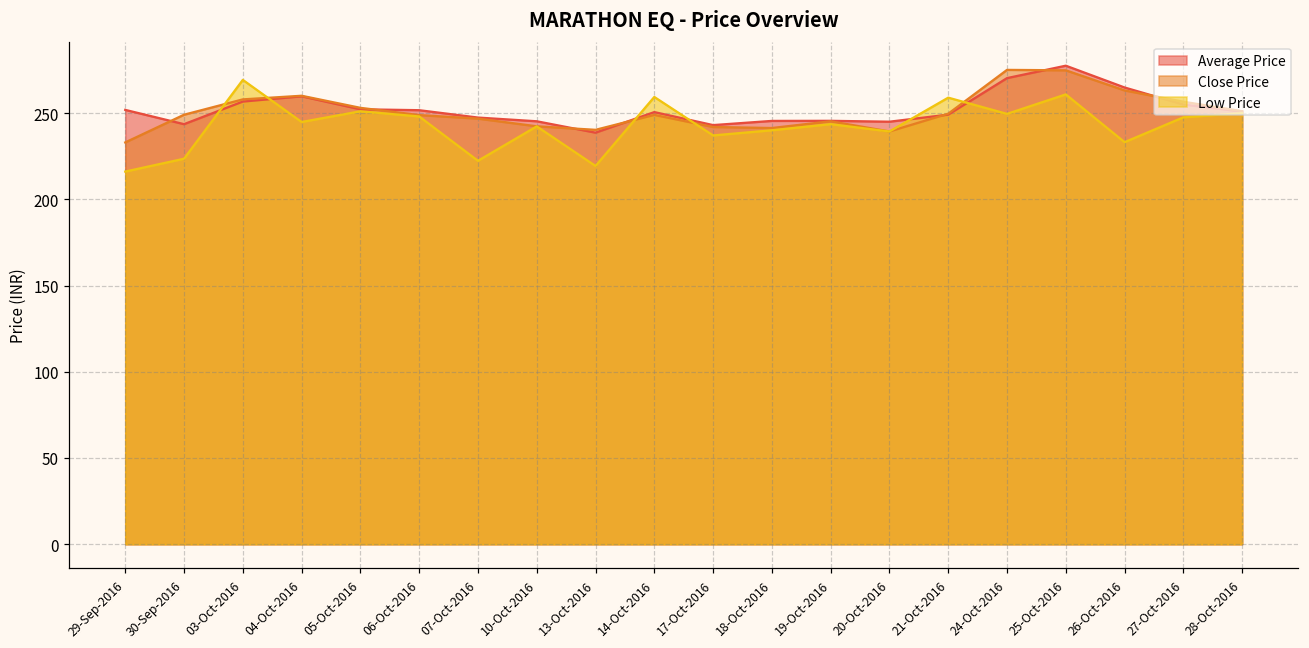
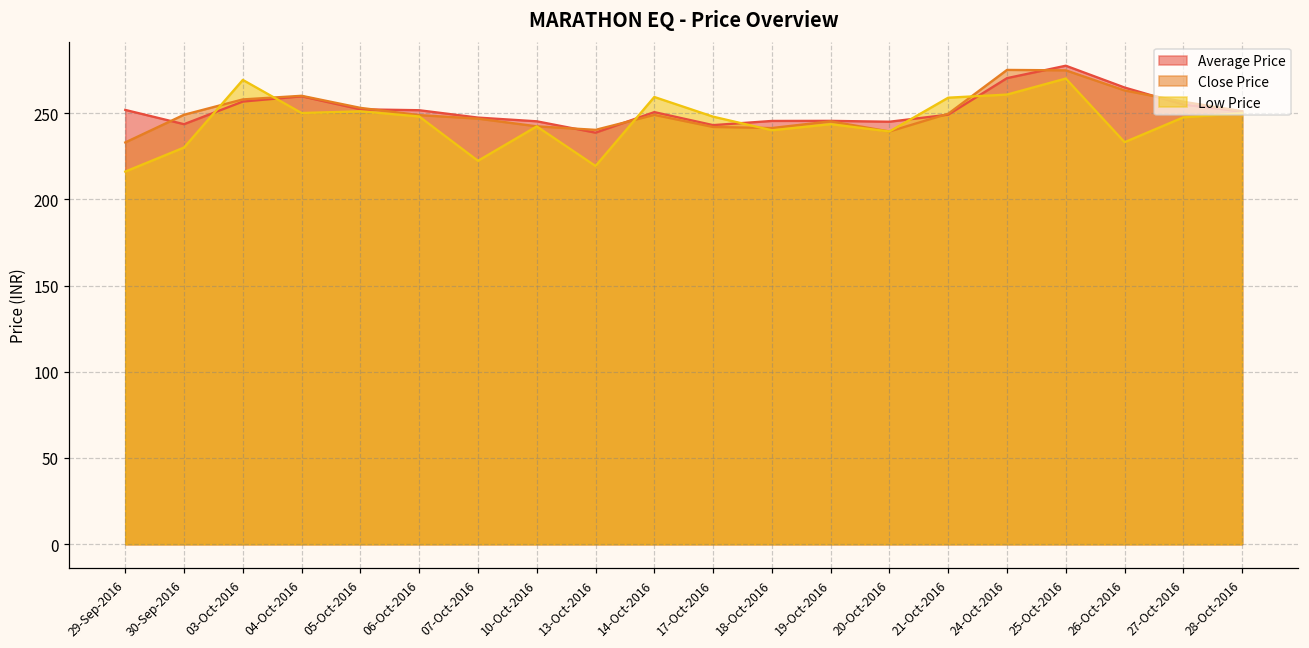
  {
    "Low Price": {
      "29-Sep-2016": 216,
-     "30-Sep-2016": 224,
+     "30-Sep-2016": 230,
      "03-Oct-2016": 269,
-     "04-Oct-2016": 245,
+     "04-Oct-2016": 250,
      "07-Oct-2016": 222,
      "13-Oct-2016": 219,
      "14-Oct-2016": 259,
-     "17-Oct-2016": 237,
+     "17-Oct-2016": 248,
      "19-Oct-2016": 244,
      "21-Oct-2016": 259,
-     "24-Oct-2016": 250,
-     "25-Oct-2016": 261,
+     "24-Oct-2016": 261,
+     "25-Oct-2016": 270,
      "26-Oct-2016": 233,
      "27-Oct-2016": 248
    }
  }
